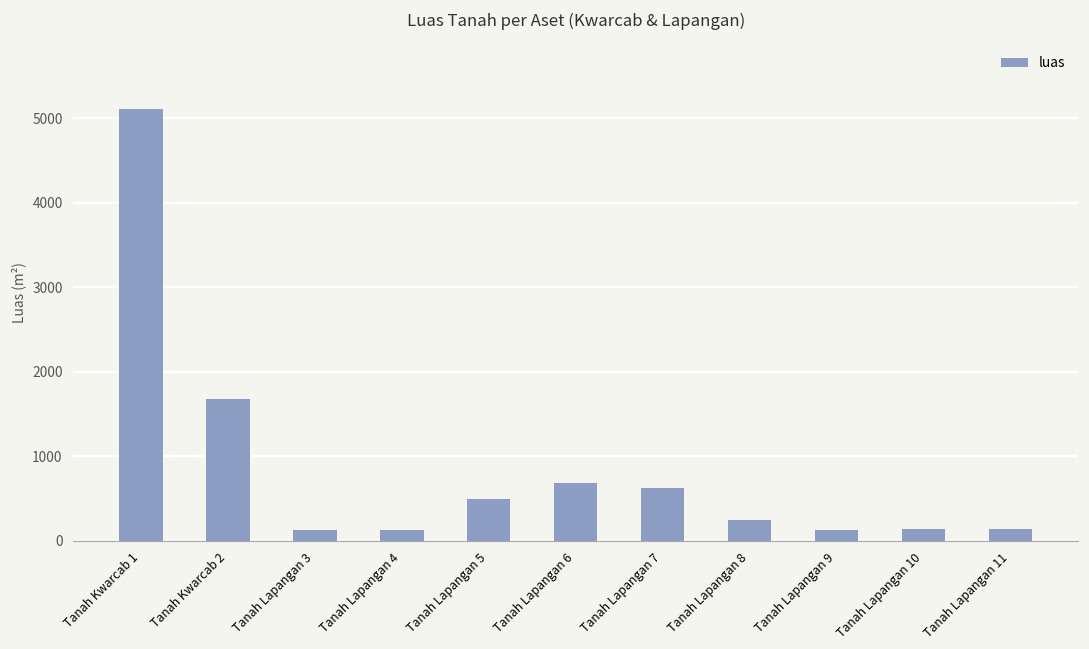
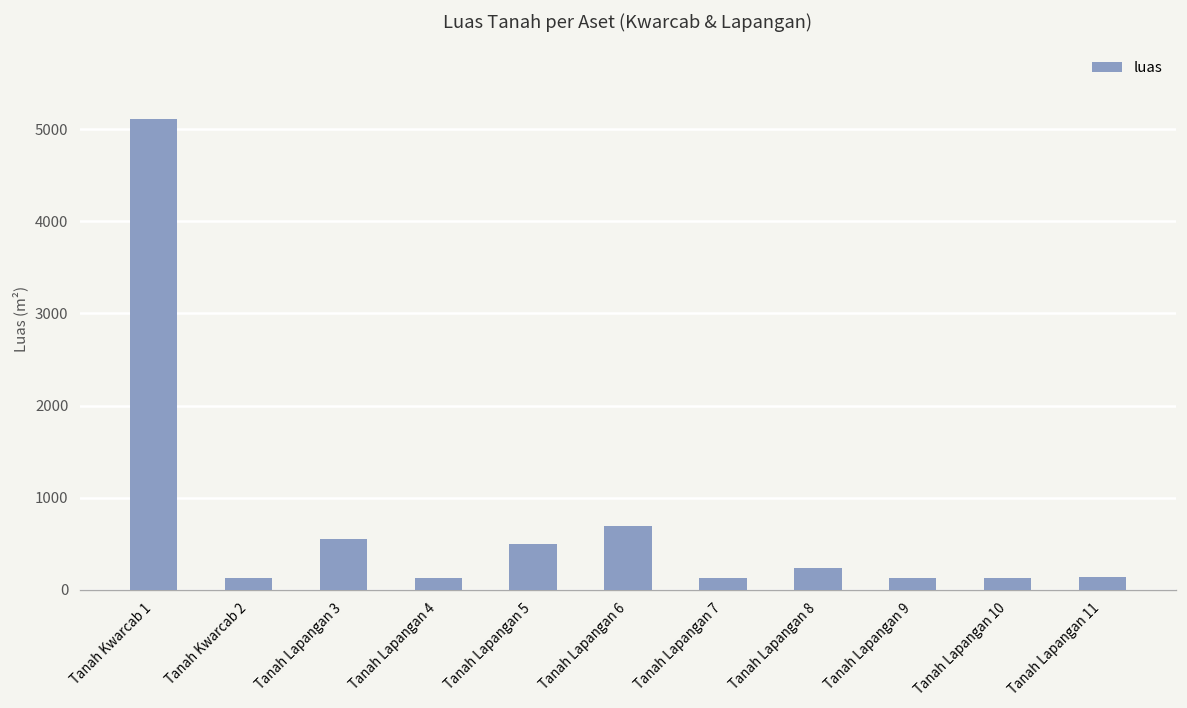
  {
    "Tanah Kwarcab 1": 5100,
-   "Tanah Kwarcab 2": 1700,
-   "Tanah Lapangan 3": 100,
+   "Tanah Kwarcab 2": 100,
+   "Tanah Lapangan 3": 500,
    "Tanah Lapangan 4": 100,
    "Tanah Lapangan 5": 500,
    "Tanah Lapangan 6": 700,
-   "Tanah Lapangan 7": 600,
+   "Tanah Lapangan 7": 100,
    "Tanah Lapangan 8": 200,
    "Tanah Lapangan 9": 100,
    "Tanah Lapangan 10": 100,
    "Tanah Lapangan 11": 100
  }
